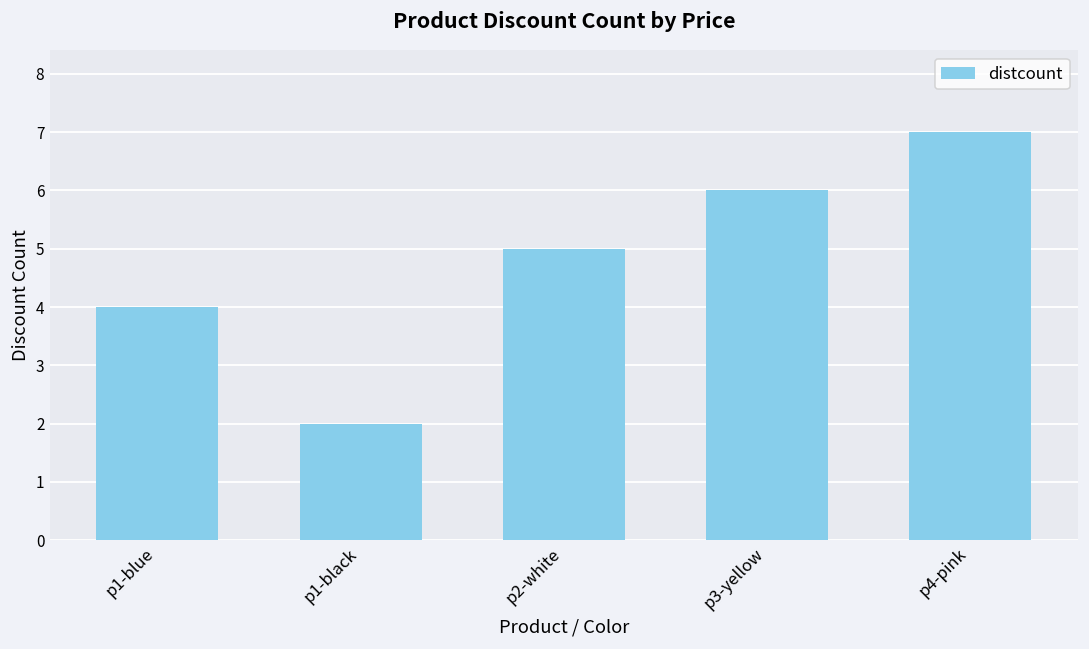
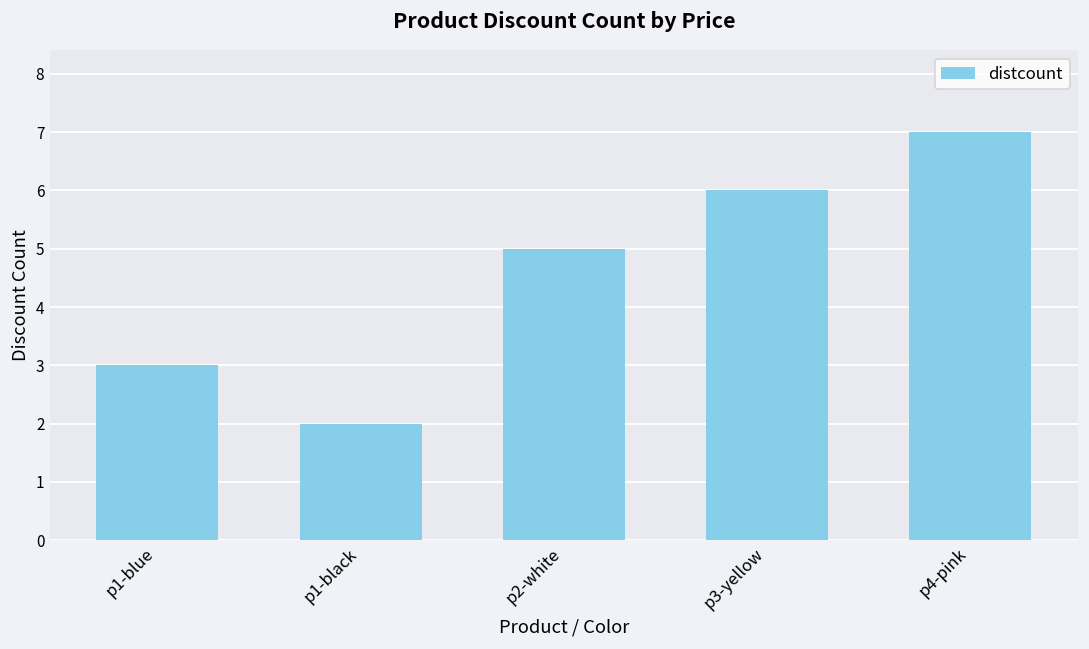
  {
-   "p1-blue": 4,
+   "p1-blue": 3,
    "p1-black": 2,
    "p2-white": 5,
    "p3-yellow": 6,
    "p4-pink": 7
  }
